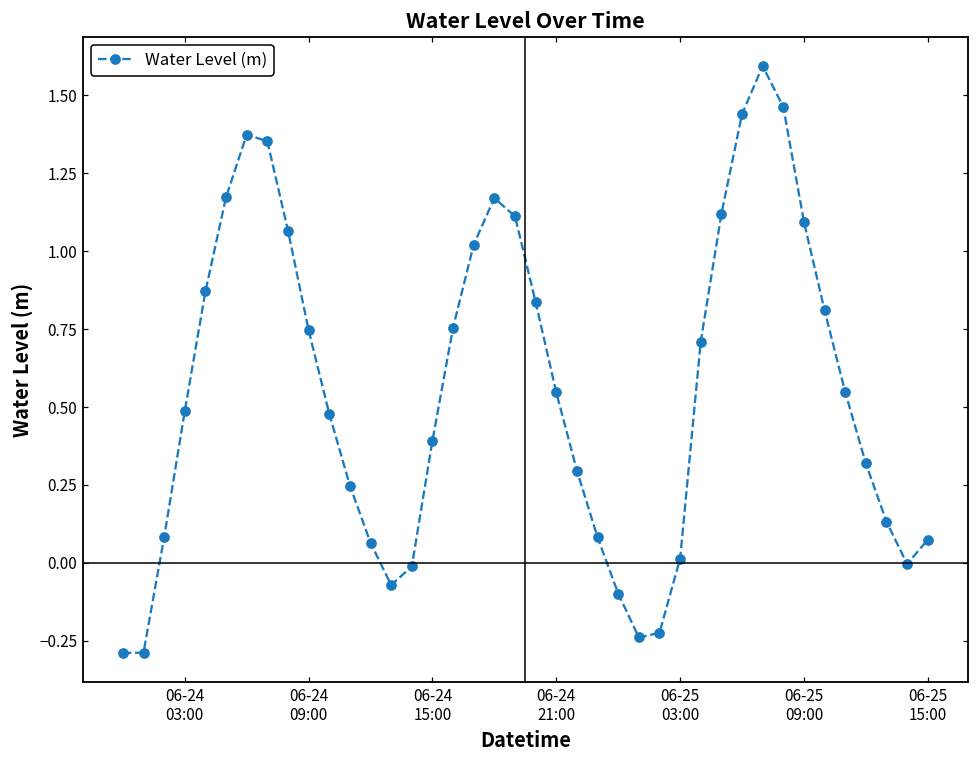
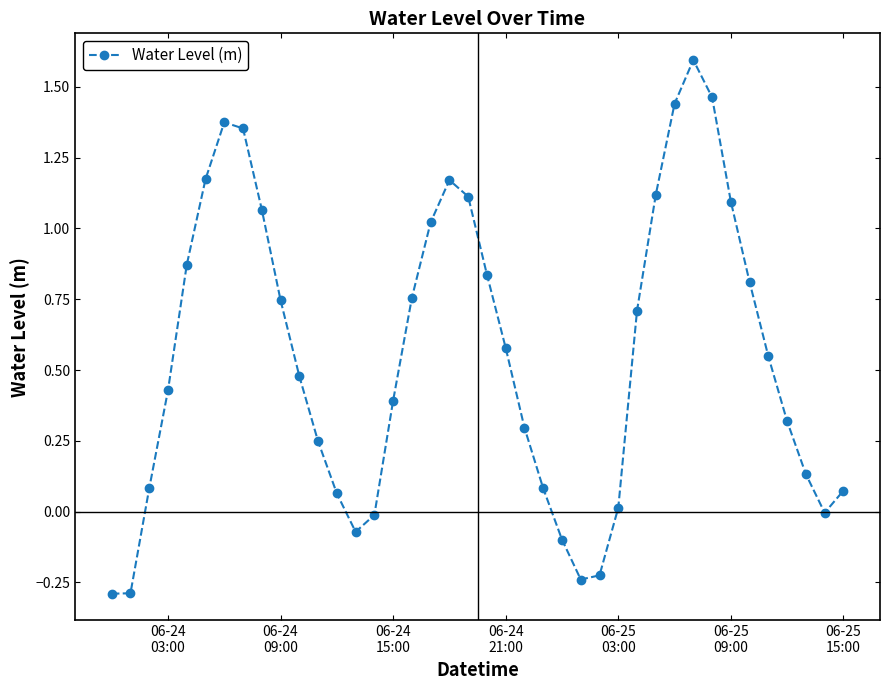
  {
-   "06-24 03:00": 0.49,
+   "06-24 03:00": 0.43,
    "06-24 09:00": 0.75,
    "06-24 15:00": 0.39,
-   "06-24 21:00": 0.55,
+   "06-24 21:00": 0.58,
    "06-25 03:00": 0.01,
    "06-25 09:00": 1.09,
    "06-25 15:00": 0.07
  }
